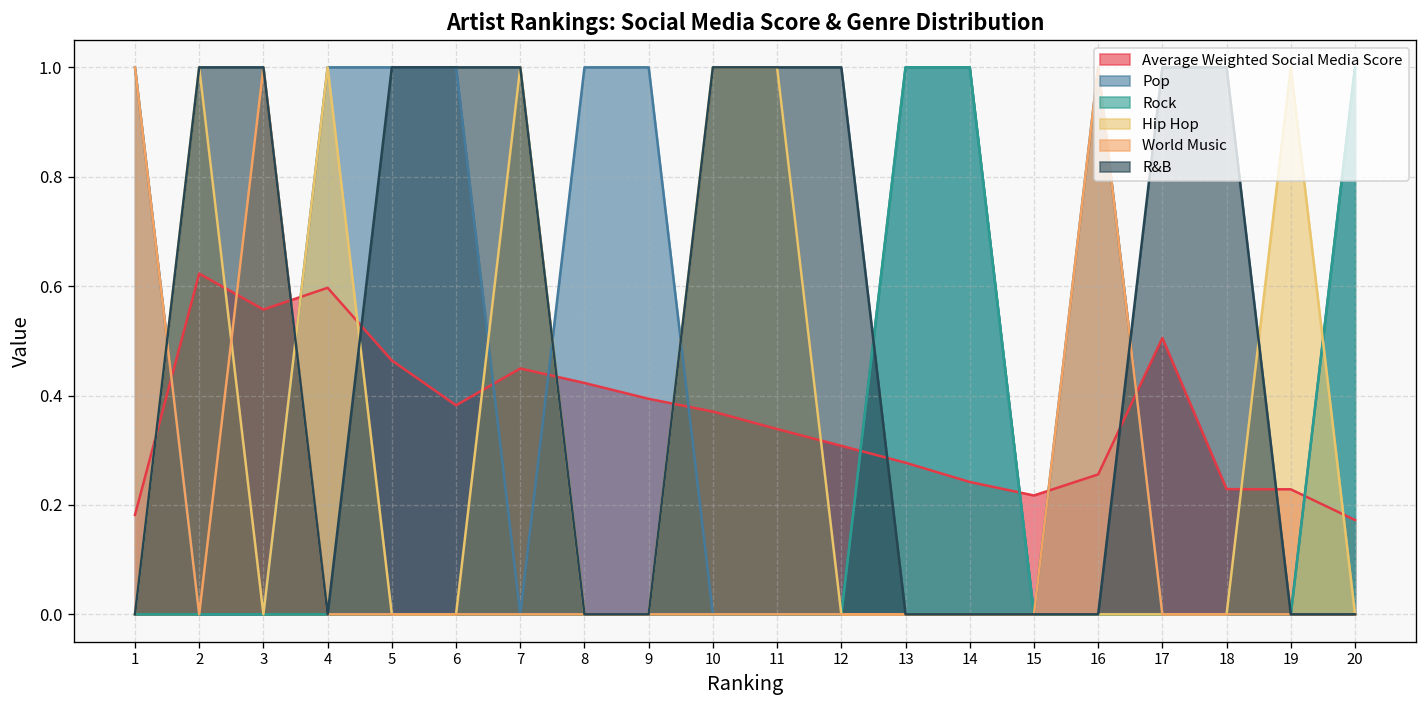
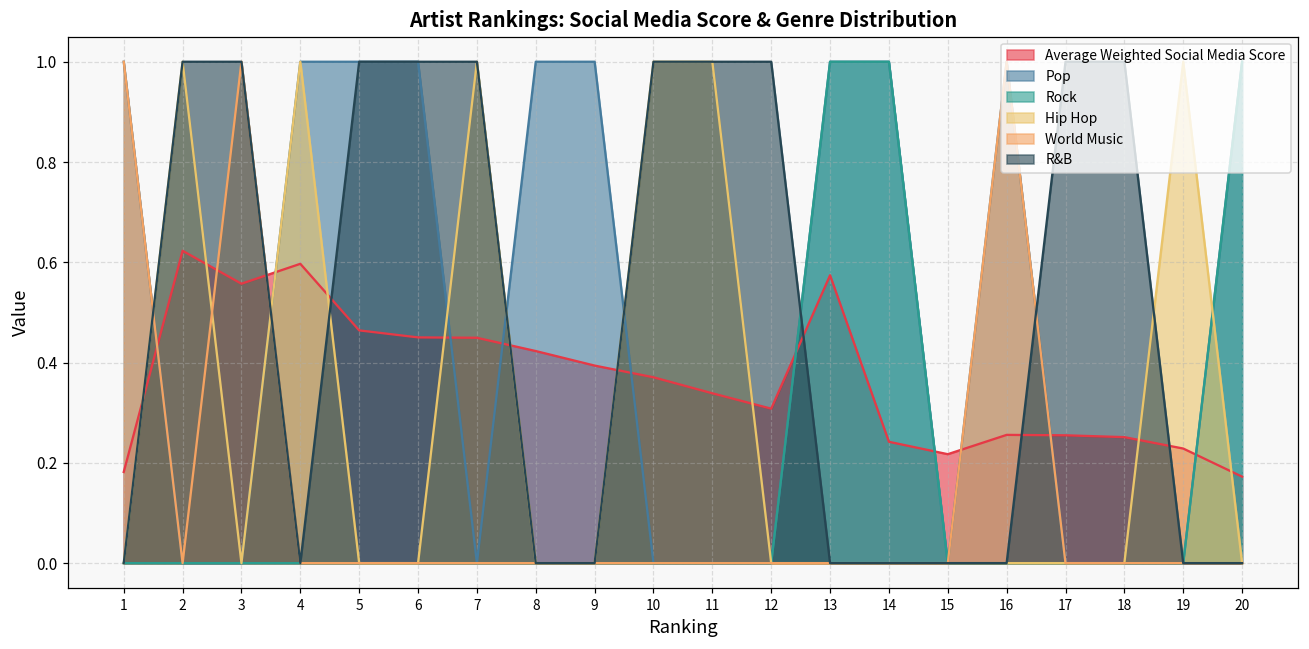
  {
    "Average Weighted Social Media Score": {
      "1": 0.18,
      "2": 0.62,
      "3": 0.56,
      "4": 0.60,
      "5": 0.46,
-     "6": 0.38,
+     "6": 0.45,
      "7": 0.45,
      "8": 0.42,
      "9": 0.39,
      "10": 0.37,
      "11": 0.34,
      "12": 0.31,
-     "13": 0.28,
+     "13": 0.57,
      "14": 0.24,
      "15": 0.22,
      "16": 0.26,
-     "17": 0.51,
-     "18": 0.23,
+     "17": 0.25,
+     "18": 0.25,
      "19": 0.23,
      "20": 0.17
    },
    "R&B": {
      "12": 1.00
    }
  }
